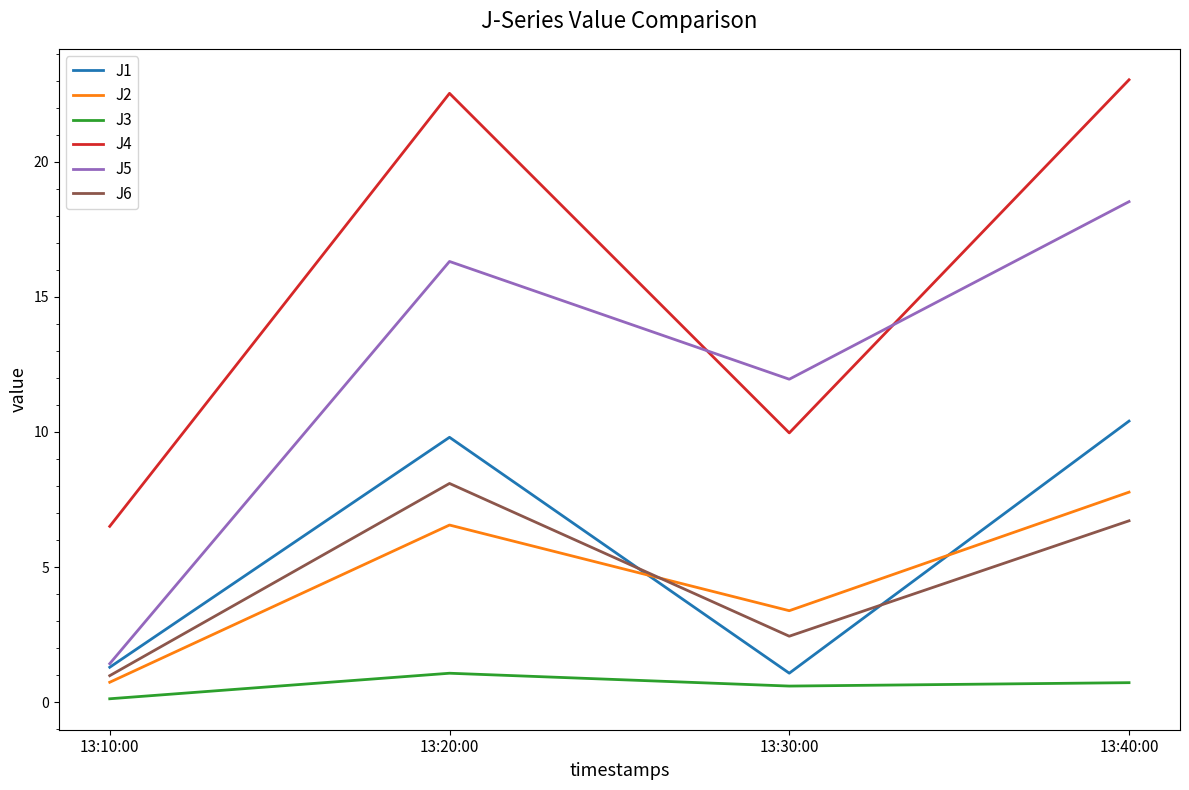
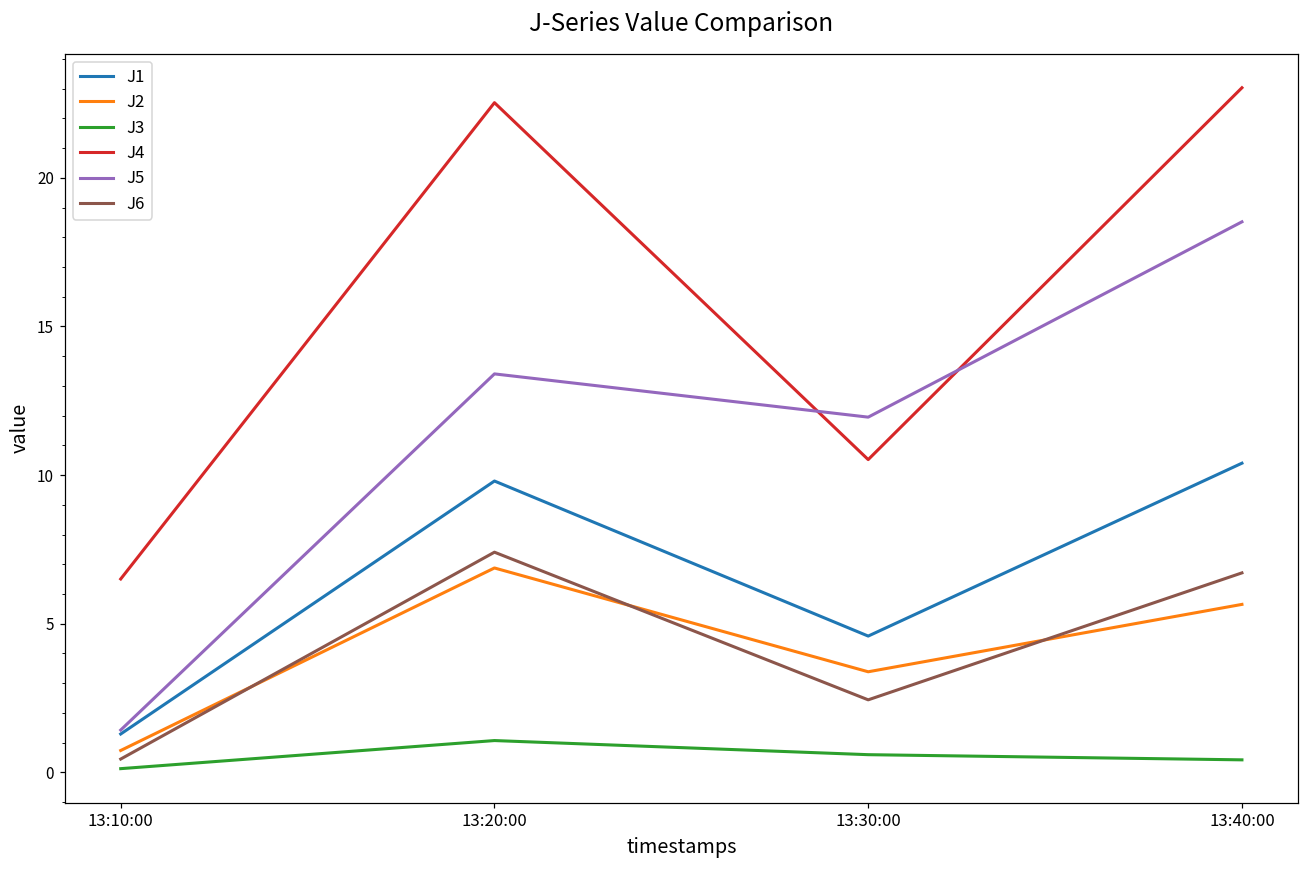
  {
    "J1": {
      "13:10:00": 1.3,
      "13:20:00": 9.8,
-     "13:30:00": 1.1,
+     "13:30:00": 4.6,
      "13:40:00": 10.4
    },
    "J2": {
      "13:10:00": 0.7,
-     "13:20:00": 6.6,
+     "13:20:00": 6.9,
      "13:30:00": 3.4,
-     "13:40:00": 7.8
+     "13:40:00": 5.7
    },
    "J3": {
      "13:10:00": 0.1,
      "13:20:00": 1.1,
      "13:30:00": 0.6,
-     "13:40:00": 0.7
+     "13:40:00": 0.4
    },
    "J4": {
      "13:10:00": 6.5,
      "13:20:00": 22.5,
-     "13:30:00": 10.0,
+     "13:30:00": 10.5,
      "13:40:00": 23.0
    },
    "J5": {
      "13:10:00": 1.4,
-     "13:20:00": 16.3,
+     "13:20:00": 13.4,
      "13:30:00": 11.9,
      "13:40:00": 18.5
    },
    "J6": {
-     "13:10:00": 1.0,
-     "13:20:00": 8.1,
+     "13:10:00": 0.4,
+     "13:20:00": 7.4,
      "13:30:00": 2.4,
      "13:40:00": 6.7
    }
  }
